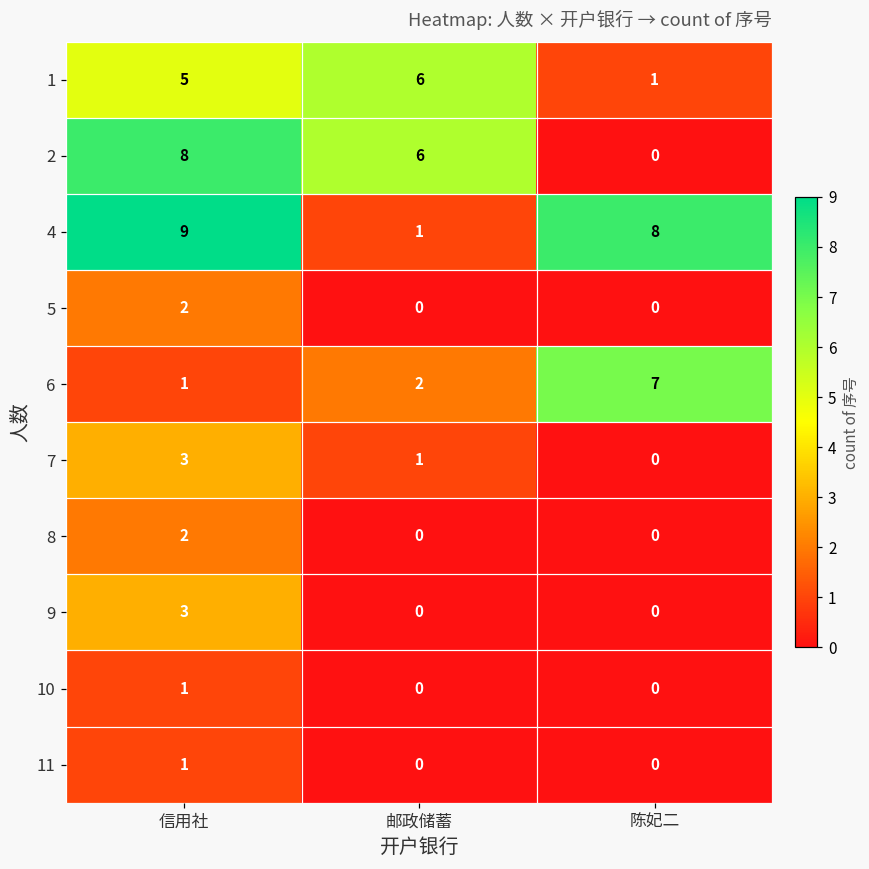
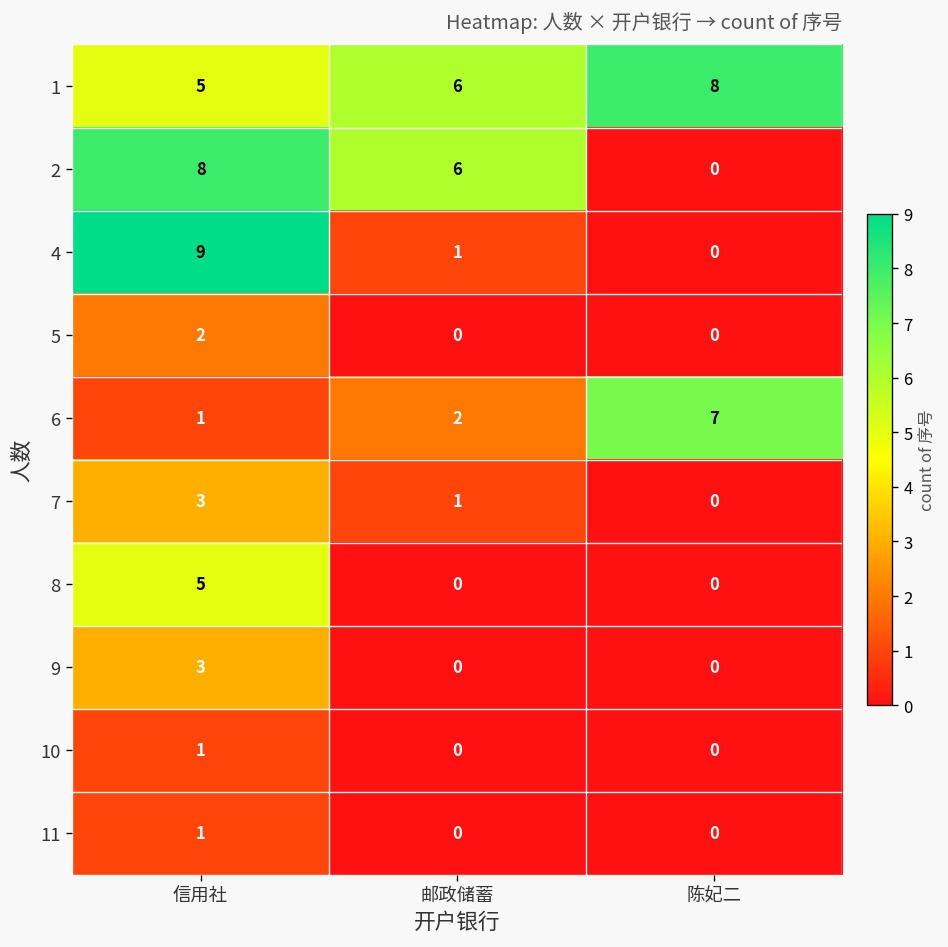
  {
    "1": {
      "信用社": 5,
      "邮政储蓄": 6,
-     "陈妃二": 1
+     "陈妃二": 8
    },
    "2": {
      "信用社": 8,
      "邮政储蓄": 6,
      "陈妃二": 0
    },
    "4": {
      "信用社": 9,
      "邮政储蓄": 1,
-     "陈妃二": 8
+     "陈妃二": 0
    },
    "5": {
      "信用社": 2,
      "邮政储蓄": 0,
      "陈妃二": 0
    },
    "6": {
      "信用社": 1,
      "邮政储蓄": 2,
      "陈妃二": 7
    },
    "7": {
      "信用社": 3,
      "邮政储蓄": 1,
      "陈妃二": 0
    },
    "8": {
-     "信用社": 2,
+     "信用社": 5,
      "邮政储蓄": 0,
      "陈妃二": 0
    },
    "9": {
      "信用社": 3,
      "邮政储蓄": 0,
      "陈妃二": 0
    },
    "10": {
      "信用社": 1,
      "邮政储蓄": 0,
      "陈妃二": 0
    },
    "11": {
      "信用社": 1,
      "邮政储蓄": 0,
      "陈妃二": 0
    }
  }
